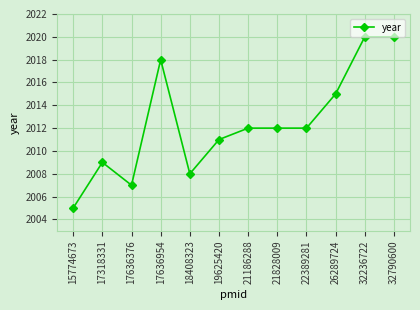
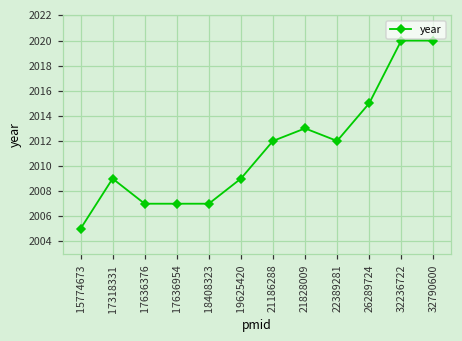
  {
    "15774673": 2005,
    "17318331": 2009,
    "17636376": 2007,
-   "17636954": 2018,
-   "18408323": 2008,
-   "19625420": 2011,
+   "17636954": 2007,
+   "18408323": 2007,
+   "19625420": 2009,
    "21186288": 2012,
-   "21828009": 2012,
+   "21828009": 2013,
    "22389281": 2012,
    "26289724": 2015,
    "32236722": 2020,
    "32790600": 2020
  }
